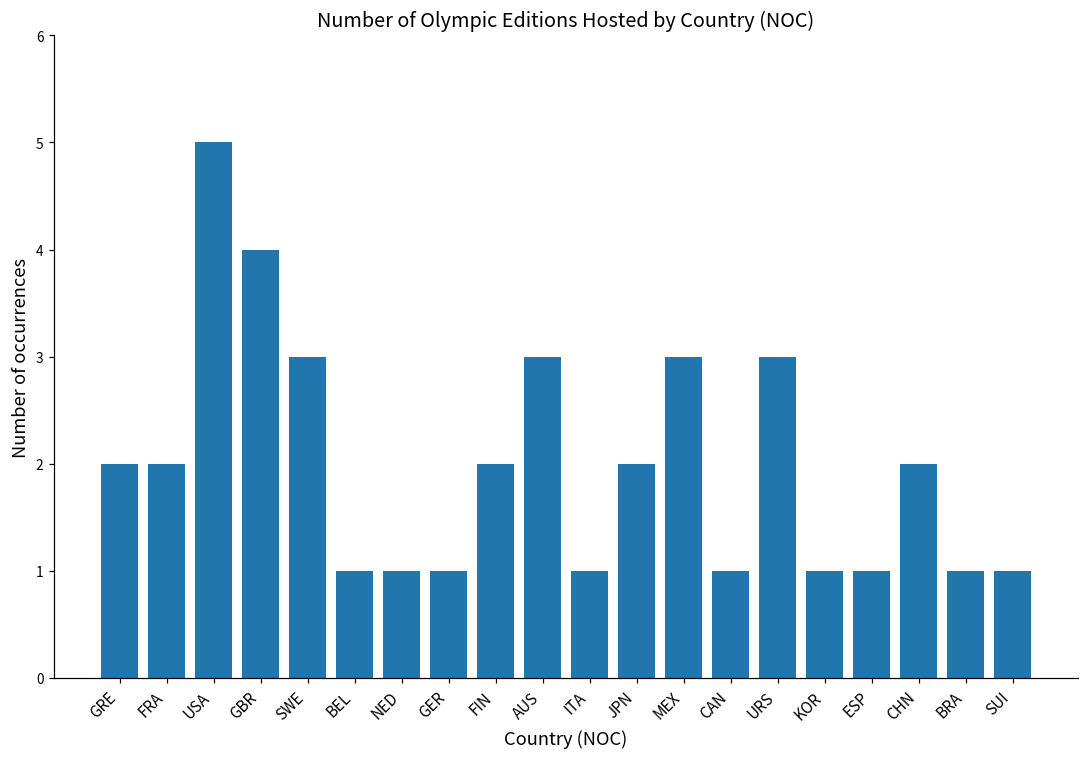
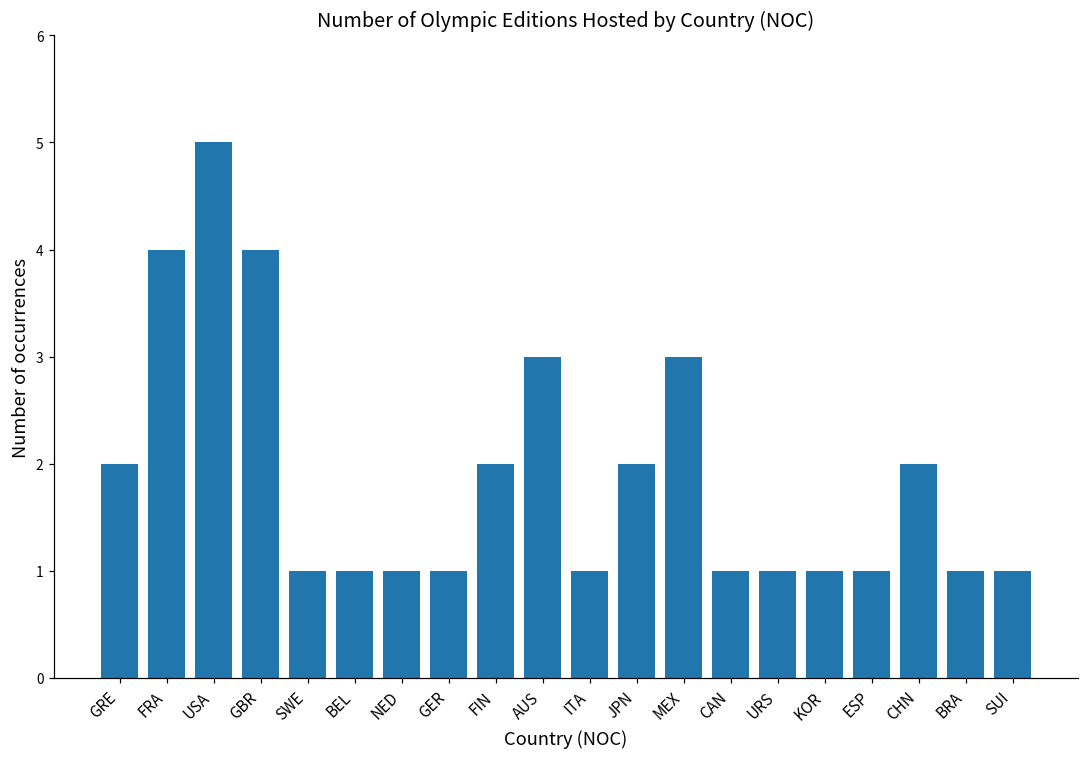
  {
    "GRE": 2,
-   "FRA": 2,
+   "FRA": 4,
    "USA": 5,
    "GBR": 4,
-   "SWE": 3,
+   "SWE": 1,
    "BEL": 1,
    "NED": 1,
    "GER": 1,
    "FIN": 2,
    "AUS": 3,
    "ITA": 1,
    "JPN": 2,
    "MEX": 3,
    "CAN": 1,
-   "URS": 3,
+   "URS": 1,
    "KOR": 1,
    "ESP": 1,
    "CHN": 2,
    "BRA": 1,
    "SUI": 1
  }
